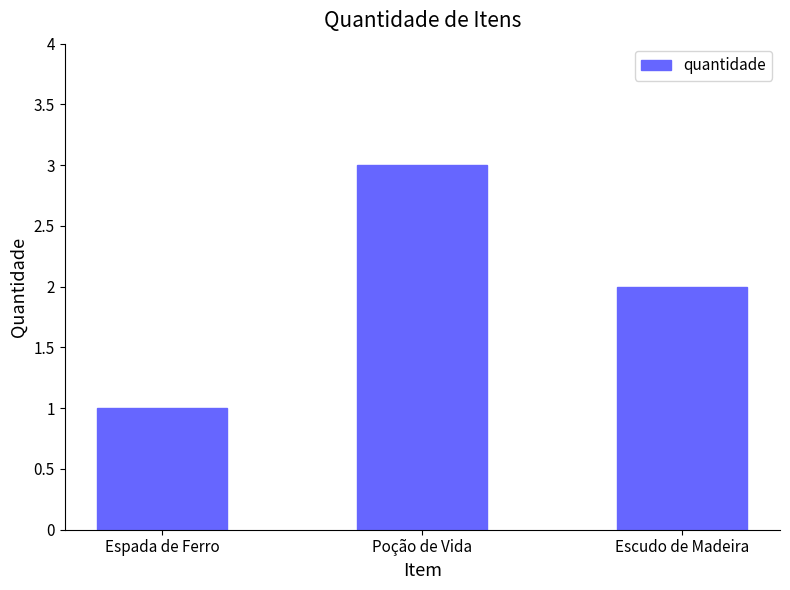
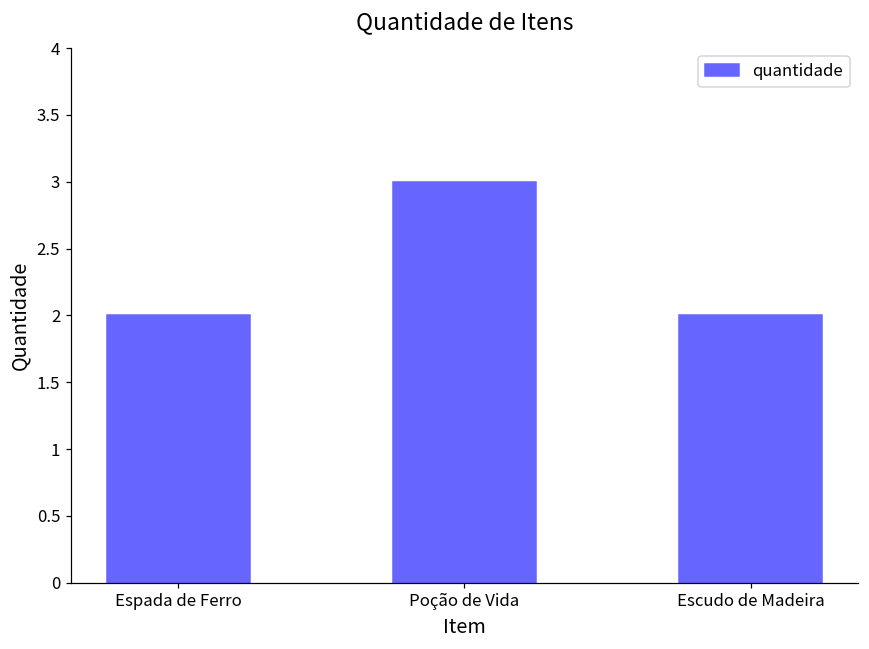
  {
-   "Espada de Ferro": 1,
+   "Espada de Ferro": 2,
    "Poção de Vida": 3,
    "Escudo de Madeira": 2
  }
